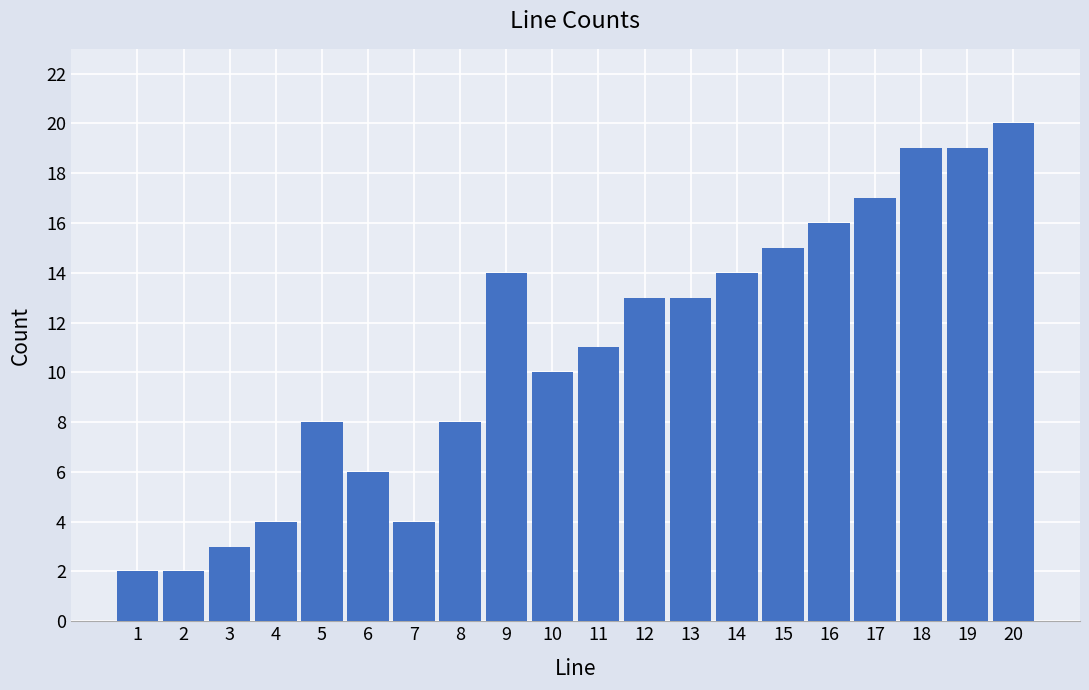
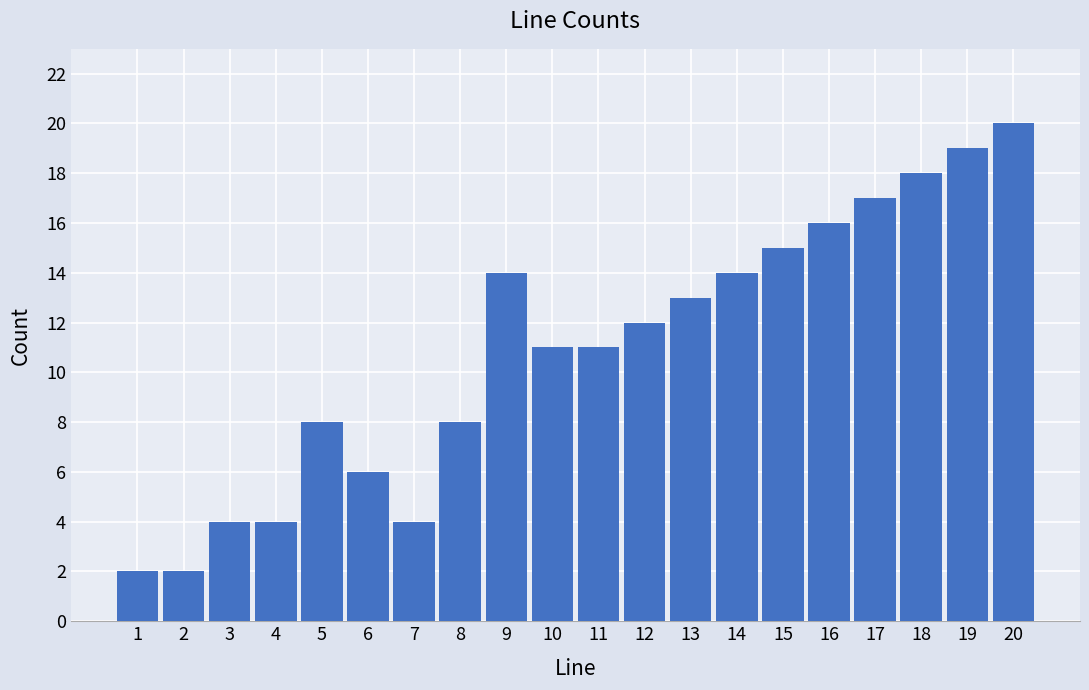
  {
    "1": 2,
    "2": 2,
-   "3": 3,
+   "3": 4,
    "4": 4,
    "5": 8,
    "6": 6,
    "7": 4,
    "8": 8,
    "9": 14,
-   "10": 10,
+   "10": 11,
    "11": 11,
-   "12": 13,
+   "12": 12,
    "13": 13,
    "14": 14,
    "15": 15,
    "16": 16,
    "17": 17,
-   "18": 19,
+   "18": 18,
    "19": 19,
    "20": 20
  }
